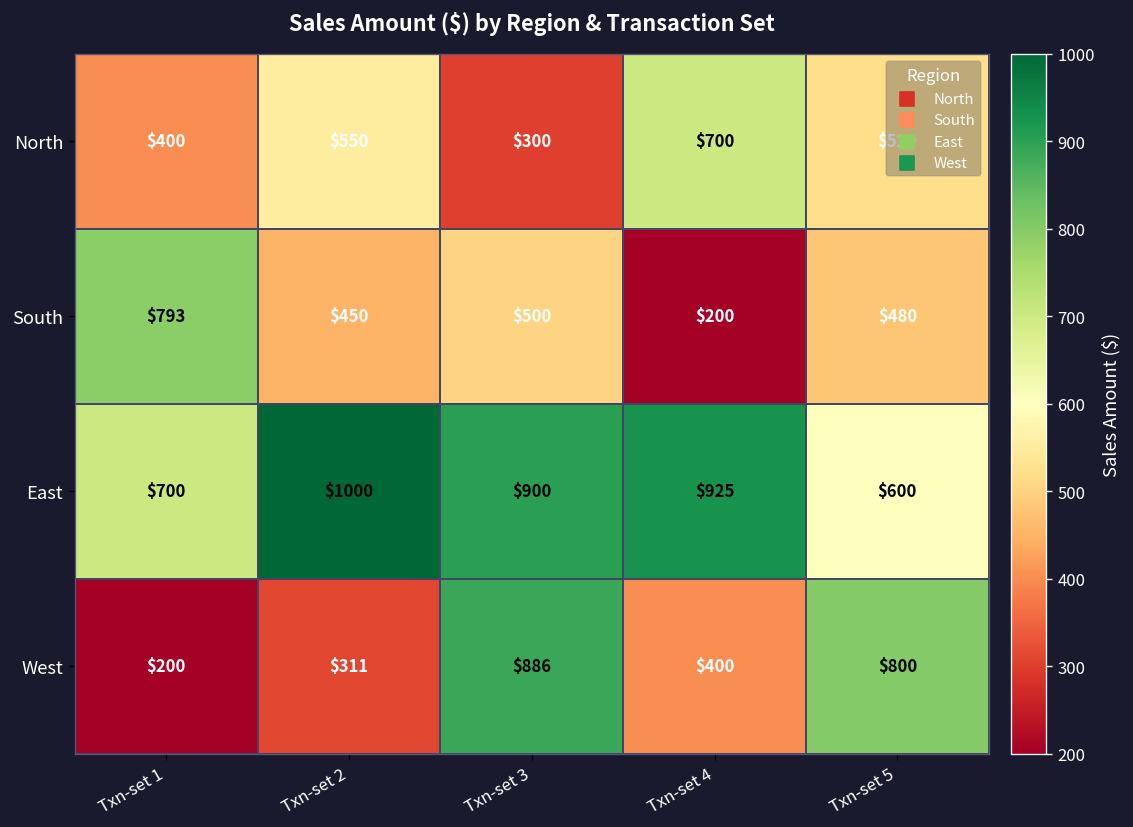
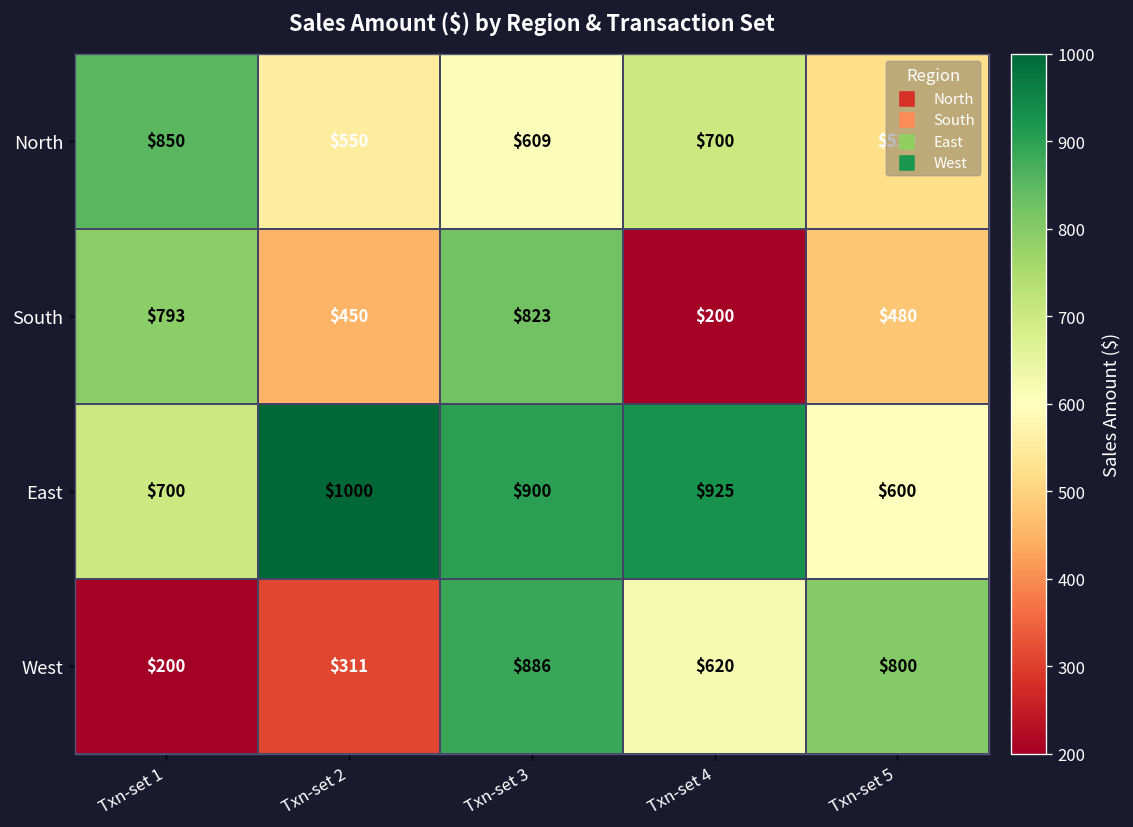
  {
    "North": {
-     "Txn-set 1": "$400",
+     "Txn-set 1": "$850",
      "Txn-set 2": "$550",
-     "Txn-set 3": "$300",
+     "Txn-set 3": "$609",
      "Txn-set 4": "$700"
    },
    "South": {
      "Txn-set 1": "$793",
      "Txn-set 2": "$450",
-     "Txn-set 3": "$500",
+     "Txn-set 3": "$823",
      "Txn-set 4": "$200",
      "Txn-set 5": "$480"
    },
    "East": {
      "Txn-set 1": "$700",
      "Txn-set 2": "$1000",
      "Txn-set 3": "$900",
      "Txn-set 4": "$925",
      "Txn-set 5": "$600"
    },
    "West": {
      "Txn-set 1": "$200",
      "Txn-set 2": "$311",
      "Txn-set 3": "$886",
-     "Txn-set 4": "$400",
+     "Txn-set 4": "$620",
      "Txn-set 5": "$800"
    }
  }
